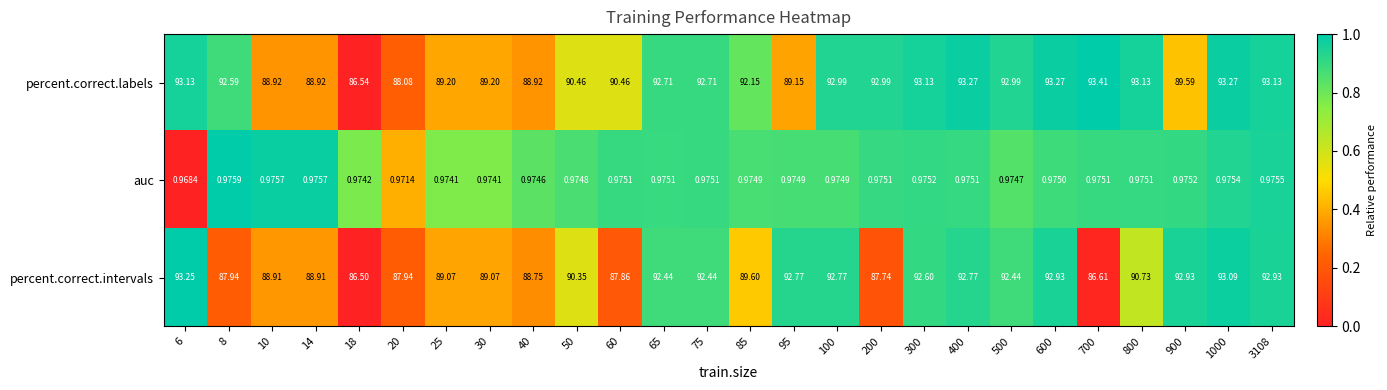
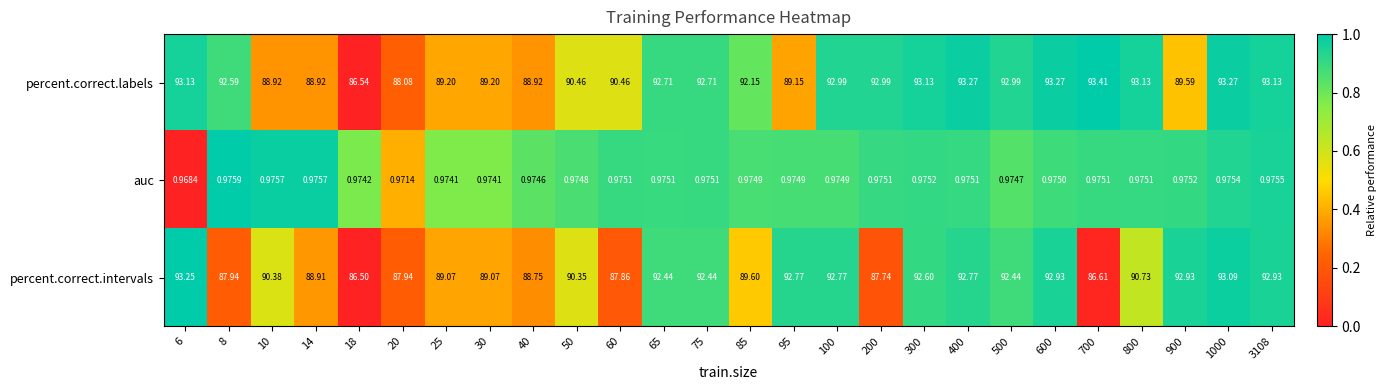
  {
    "percent.correct.labels": {
      "6": 93.13,
      "8": 92.59,
      "10": 88.92,
      "14": 88.92,
      "18": 86.54,
      "20": 88.08,
      "25": 89.20,
      "30": 89.20,
      "40": 88.92,
      "50": 90.46,
      "60": 90.46,
      "65": 92.71,
      "75": 92.71,
      "85": 92.15,
      "95": 89.15,
      "100": 92.99,
      "200": 92.99,
      "300": 93.13,
      "400": 93.27,
      "500": 92.99,
      "600": 93.27,
      "700": 93.41,
      "800": 93.13,
      "900": 89.59,
      "1000": 93.27,
      "3108": 93.13
    },
    "auc": {
      "6": 0.9684,
      "8": 0.9759,
      "10": 0.9757,
      "14": 0.9757,
      "18": 0.9742,
      "20": 0.9714,
      "25": 0.9741,
      "30": 0.9741,
      "40": 0.9746,
      "50": 0.9748,
      "60": 0.9751,
      "65": 0.9751,
      "75": 0.9751,
      "85": 0.9749,
      "95": 0.9749,
      "100": 0.9749,
      "200": 0.9751,
      "300": 0.9752,
      "400": 0.9751,
      "500": 0.9747,
      "600": 0.9750,
      "700": 0.9751,
      "800": 0.9751,
      "900": 0.9752,
      "1000": 0.9754,
      "3108": 0.9755
    },
    "percent.correct.intervals": {
      "6": 93.25,
      "8": 87.94,
-     "10": 88.91,
+     "10": 90.38,
      "14": 88.91,
      "18": 86.50,
      "20": 87.94,
      "25": 89.07,
      "30": 89.07,
      "40": 88.75,
      "50": 90.35,
      "60": 87.86,
      "65": 92.44,
      "75": 92.44,
      "85": 89.60,
      "95": 92.77,
      "100": 92.77,
      "200": 87.74,
      "300": 92.60,
      "400": 92.77,
      "500": 92.44,
      "600": 92.93,
      "700": 86.61,
      "800": 90.73,
      "900": 92.93,
      "1000": 93.09,
      "3108": 92.93
    }
  }
